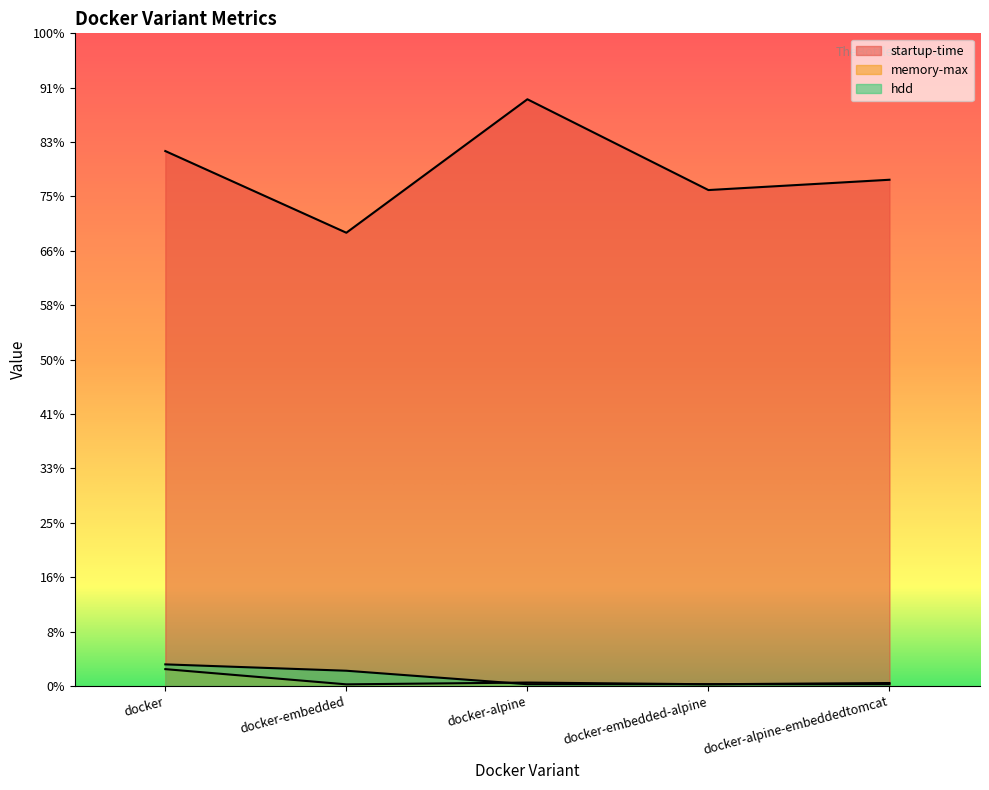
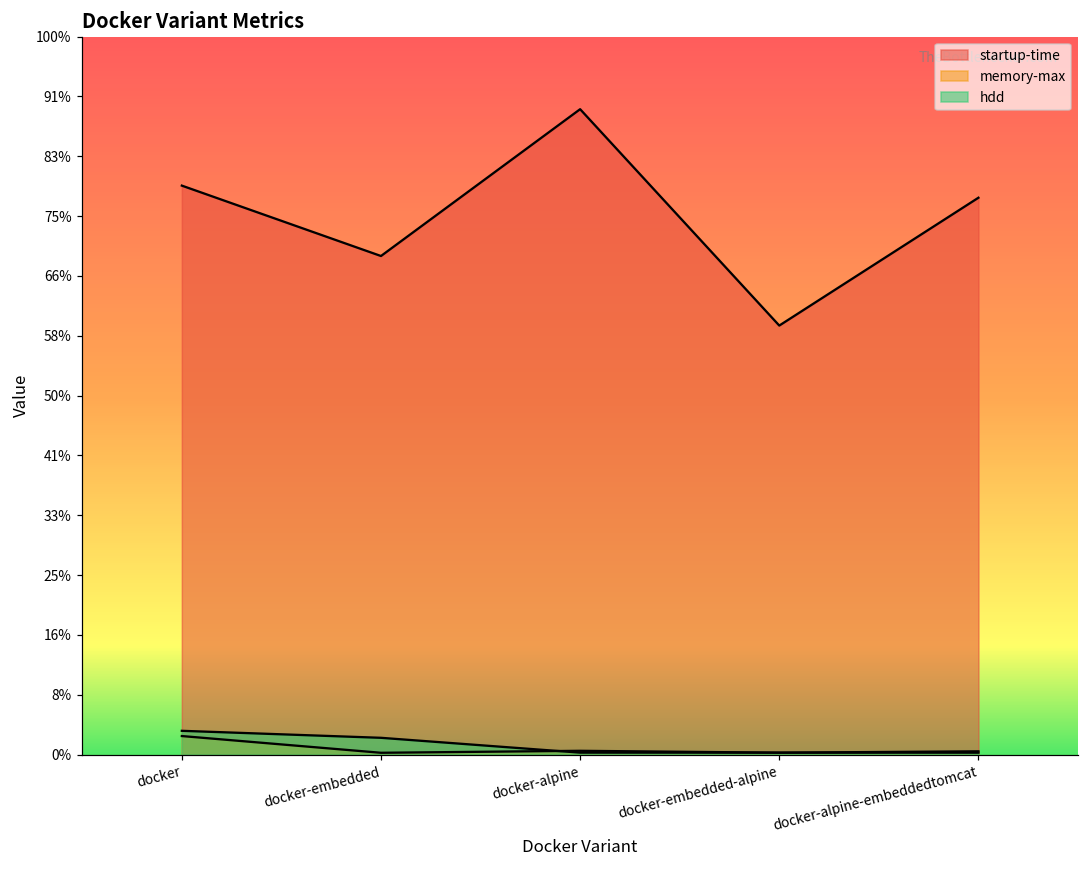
  {
    "startup-time": {
-     "docker": "82%",
+     "docker": "79%",
      "docker-embedded": "69%",
      "docker-alpine": "90%",
-     "docker-embedded-alpine": "76%",
+     "docker-embedded-alpine": "60%",
      "docker-alpine-embeddedtomcat": "78%"
    },
    "memory-max": {
      "docker": "3%",
      "docker-embedded": "0%"
    },
    "hdd": {
      "docker": "3%",
      "docker-embedded": "2%"
    }
  }
